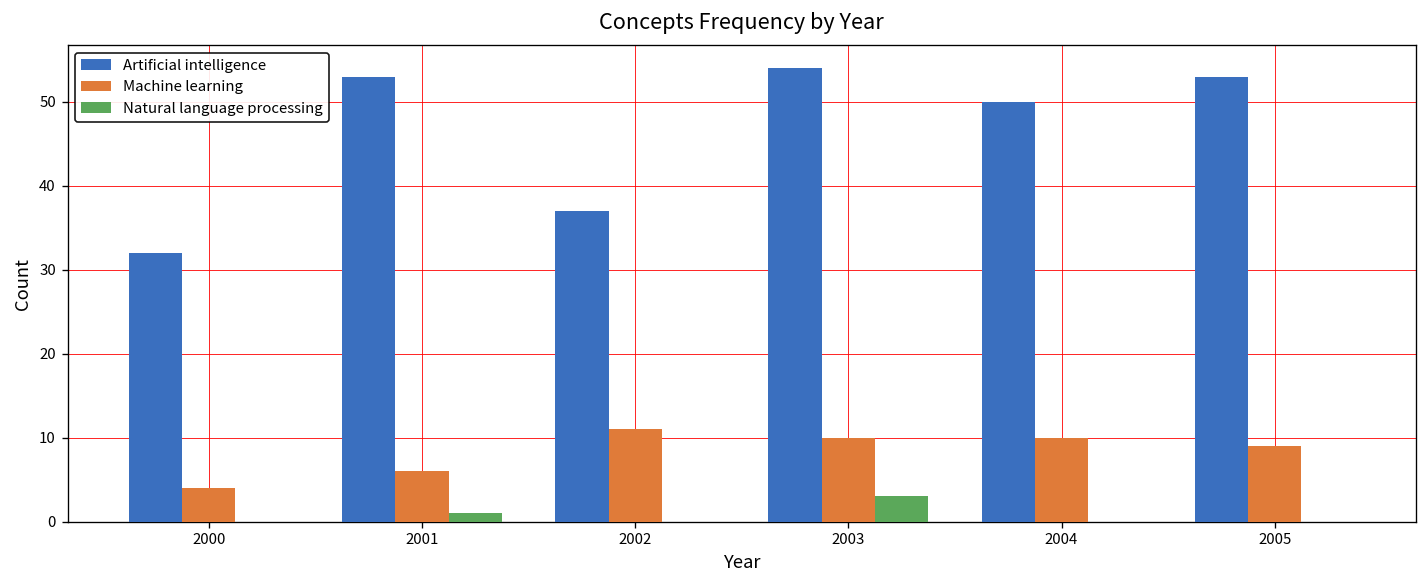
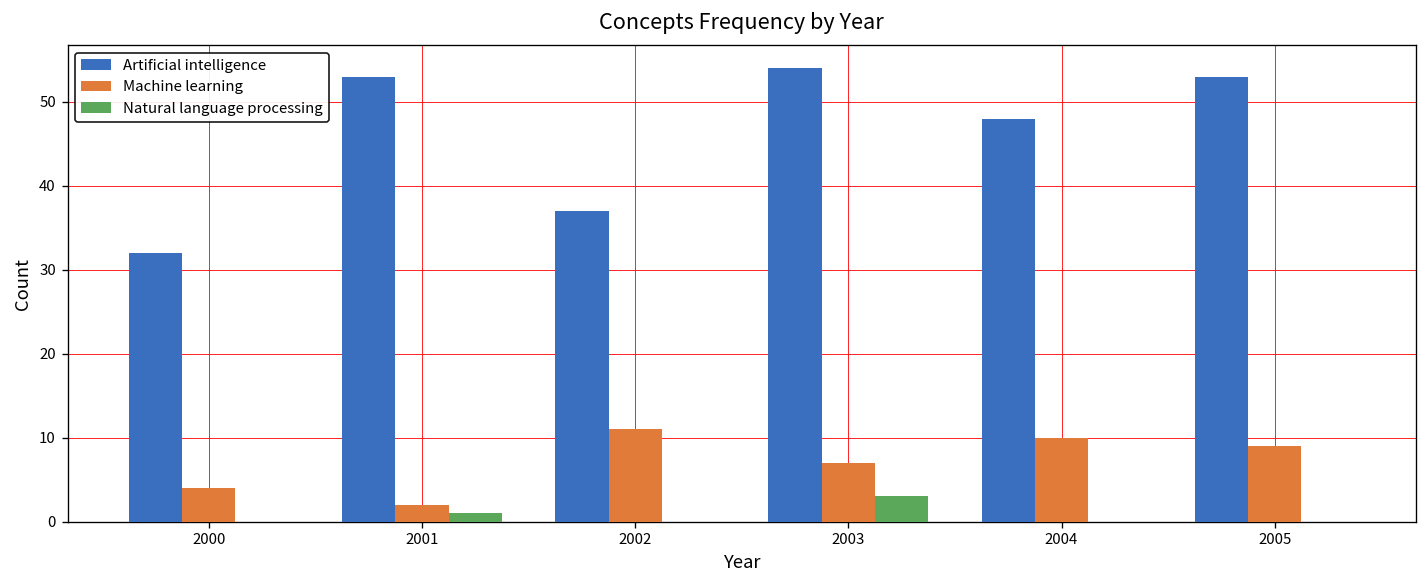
  {
    "Artificial intelligence": {
      "2000": 32,
      "2001": 53,
      "2002": 37,
      "2003": 54,
-     "2004": 50,
+     "2004": 48,
      "2005": 53
    },
    "Machine learning": {
      "2000": 4,
-     "2001": 6,
+     "2001": 2,
      "2002": 11,
-     "2003": 10,
+     "2003": 7,
      "2004": 10,
      "2005": 9
    },
    "Natural language processing": {
      "2000": 0,
      "2001": 1,
      "2002": 0,
      "2003": 3,
      "2004": 0,
      "2005": 0
    }
  }
